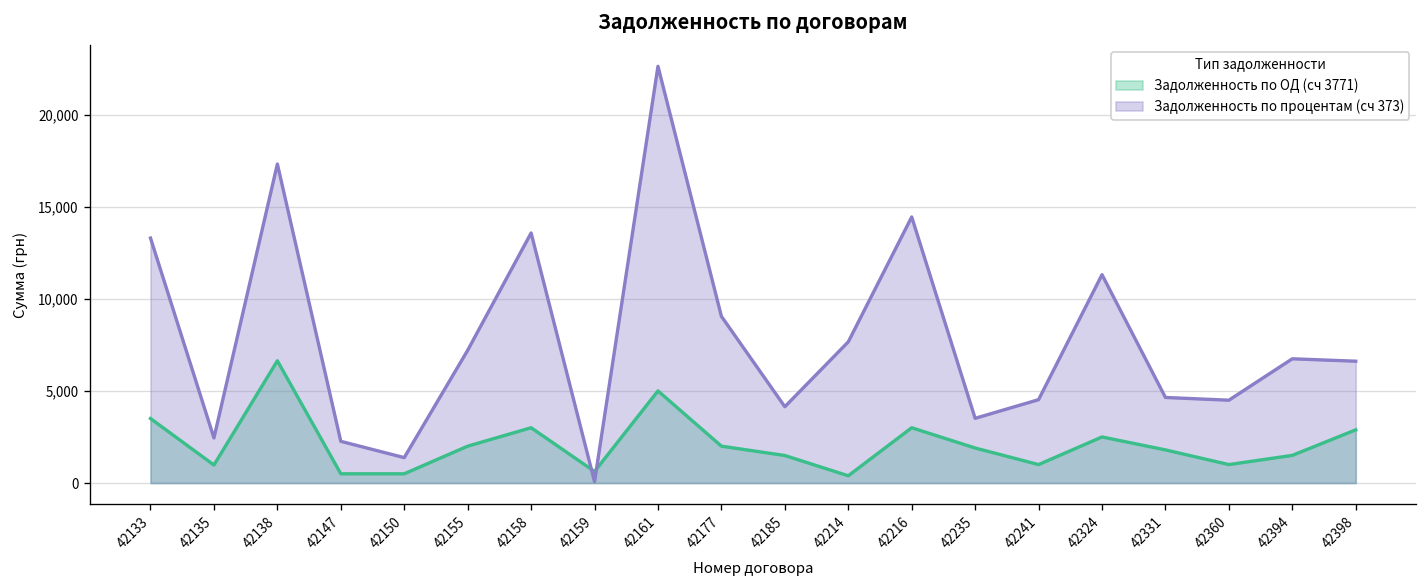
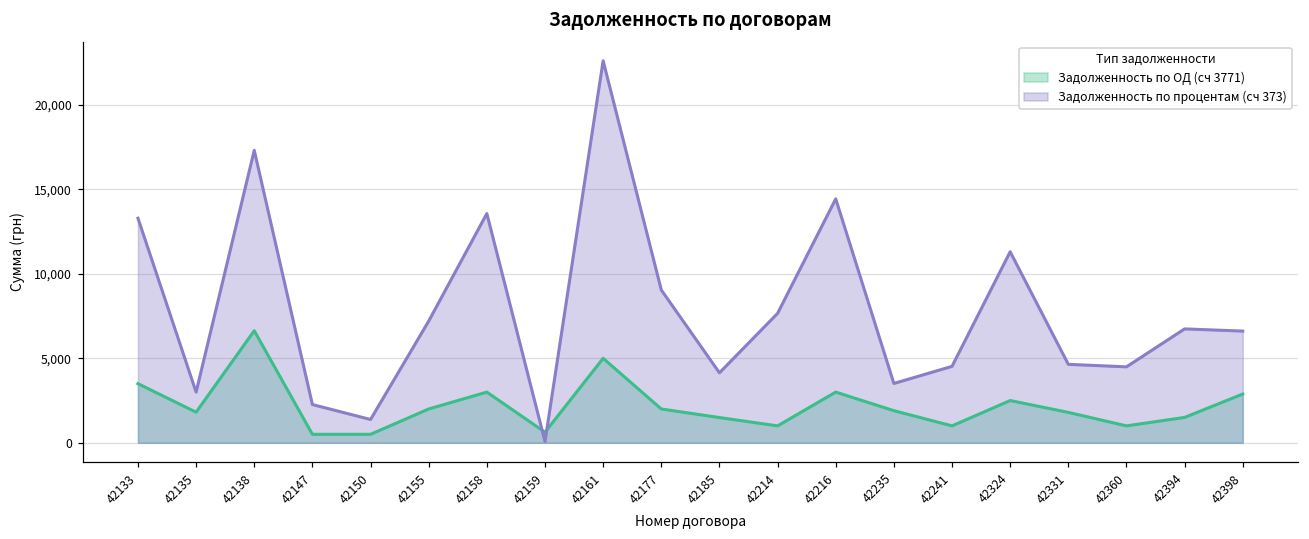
  {
    "Задолженность по ОД (сч 3771)": {
      "42133": "3,500",
-     "42135": "1,000",
+     "42135": "1,800",
      "42138": "6,600",
      "42147": "500",
      "42150": "500",
      "42155": "2,000",
      "42158": "3,000",
      "42159": "600",
      "42161": "5,000",
      "42177": "2,000",
      "42185": "1,500",
-     "42214": "400",
+     "42214": "1,000",
      "42216": "3,000",
      "42235": "1,900",
      "42241": "1,000",
      "42324": "2,500",
      "42331": "1,800",
      "42360": "1,000",
      "42394": "1,500",
      "42398": "2,900"
    },
    "Задолженность по процентам (сч 373)": {
      "42133": "13,300",
-     "42135": "2,400",
+     "42135": "3,000",
      "42138": "17,300",
      "42147": "2,300",
      "42150": "1,400",
      "42155": "7,200",
      "42158": "13,600",
      "42159": "100",
      "42161": "22,600",
      "42177": "9,000",
      "42185": "4,100",
      "42214": "7,700",
      "42216": "14,400",
      "42235": "3,500",
      "42241": "4,500",
      "42324": "11,300",
      "42331": "4,600",
      "42360": "4,500",
      "42394": "6,700",
      "42398": "6,600"
    }
  }
